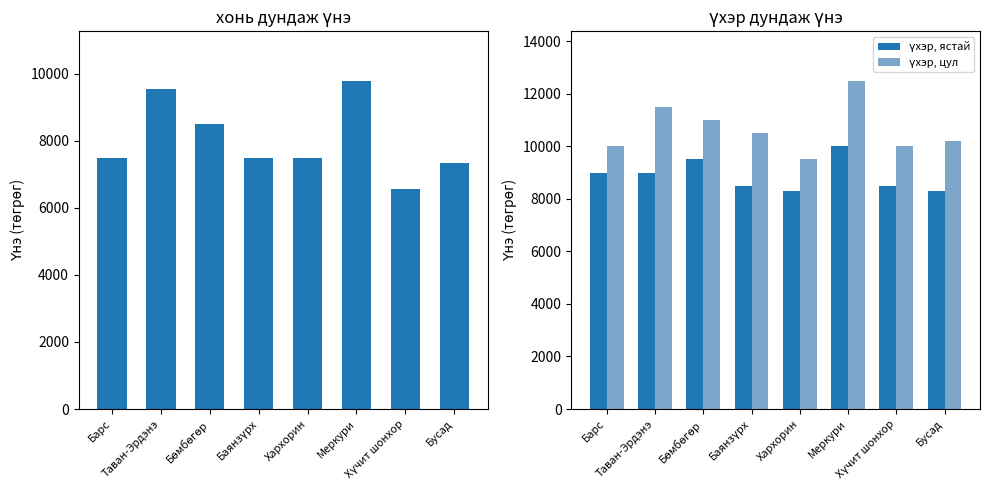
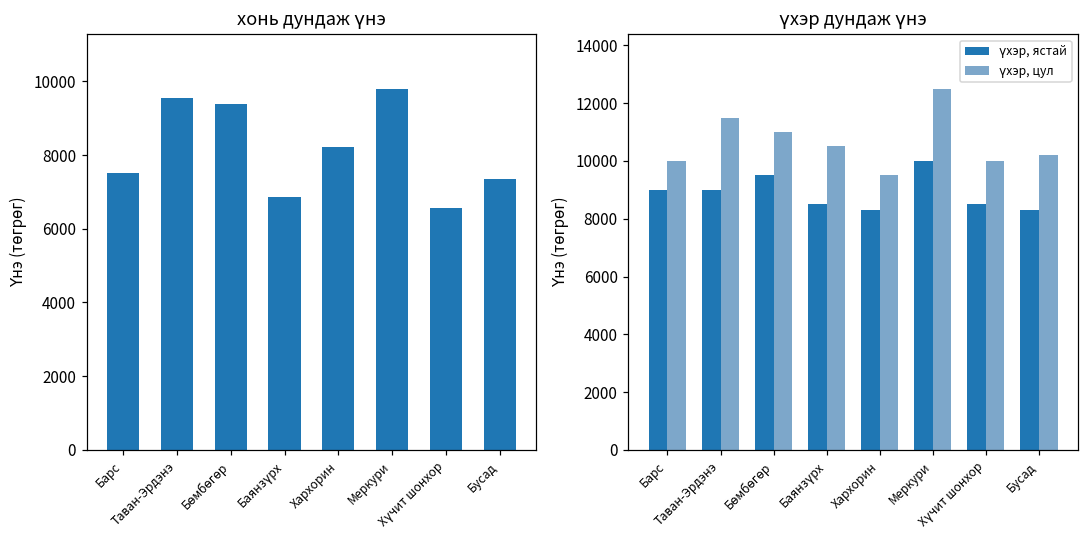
  {
    "хонь дундаж үнэ": {
      "Барс": 7500,
      "Таван-Эрдэнэ": 9500,
-     "Бөмбөгөр": 8500,
-     "Баянзүрх": 7500,
-     "Хархорин": 7500,
+     "Бөмбөгөр": 9400,
+     "Баянзүрх": 6900,
+     "Хархорин": 8200,
      "Меркури": 9800,
      "Хүчит шонхор": 6600,
      "Бусад": 7400
    }
  }
